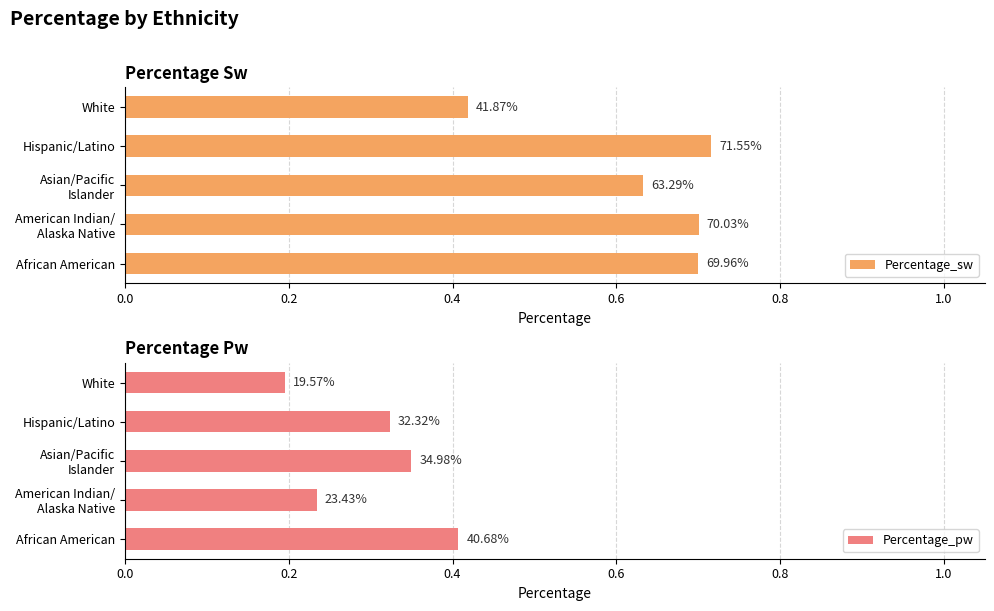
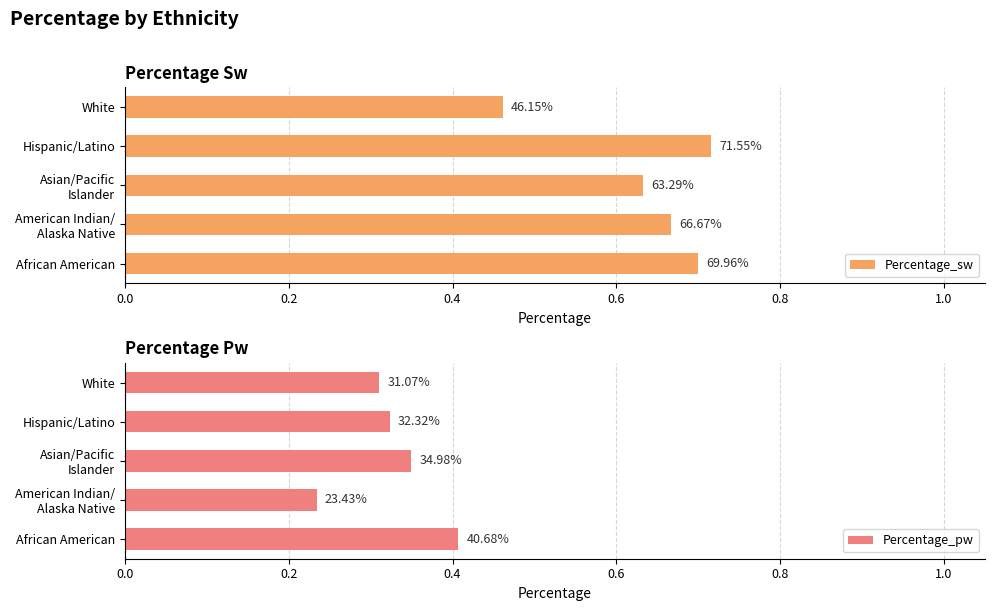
  {
    "Percentage Sw": {
-     "White": "41.87%",
+     "White": "46.15%",
      "Hispanic/Latino": "71.55%",
      "Asian/Pacific Islander": "63.29%",
-     "American Indian/ Alaska Native": "70.03%",
+     "American Indian/ Alaska Native": "66.67%",
      "African American": "69.96%"
    },
    "Percentage Pw": {
-     "White": "19.57%",
+     "White": "31.07%",
      "Hispanic/Latino": "32.32%",
      "Asian/Pacific Islander": "34.98%",
      "American Indian/ Alaska Native": "23.43%",
      "African American": "40.68%"
    }
  }
